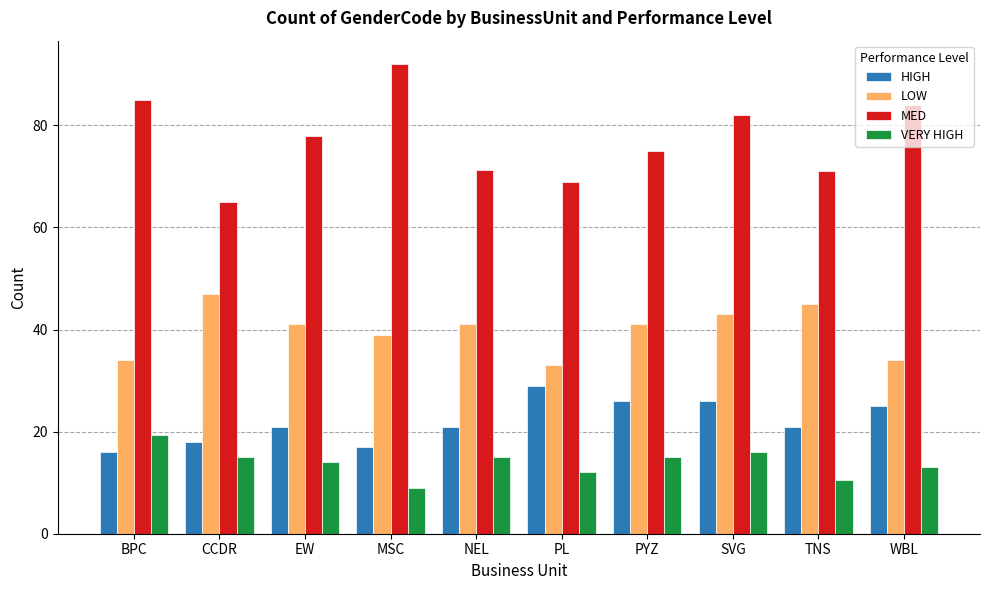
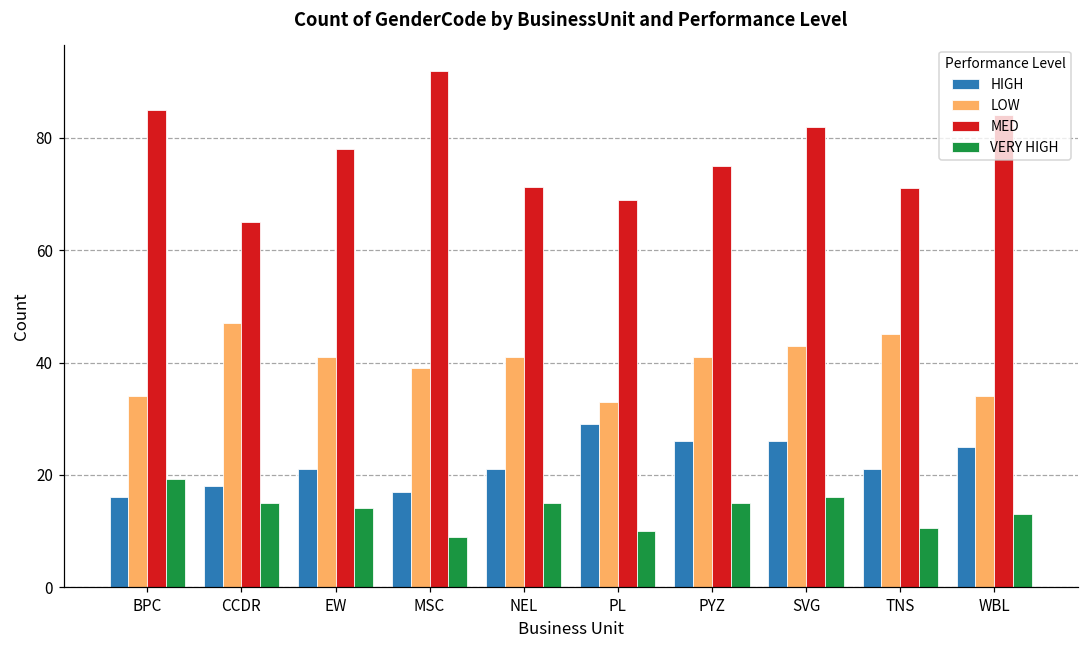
  {
    "HIGH": {
      "BPC": 16,
      "CCDR": 18,
      "EW": 21,
      "MSC": 17,
      "NEL": 21,
      "PL": 29,
      "PYZ": 26,
      "SVG": 26,
      "TNS": 21,
      "WBL": 25
    },
    "LOW": {
      "BPC": 34,
      "CCDR": 47,
      "EW": 41,
      "MSC": 39,
      "NEL": 41,
      "PL": 33,
      "PYZ": 41,
      "SVG": 43,
      "TNS": 45,
      "WBL": 34
    },
    "MED": {
      "BPC": 85,
      "CCDR": 65,
      "EW": 78,
      "MSC": 92,
      "NEL": 71,
      "PL": 69,
      "PYZ": 75,
      "SVG": 82,
      "TNS": 71
    },
    "VERY HIGH": {
      "BPC": 19,
      "CCDR": 15,
      "EW": 14,
      "MSC": 9,
      "NEL": 15,
-     "PL": 12,
+     "PL": 10,
      "PYZ": 15,
      "SVG": 16,
      "TNS": 11,
      "WBL": 13
    }
  }
